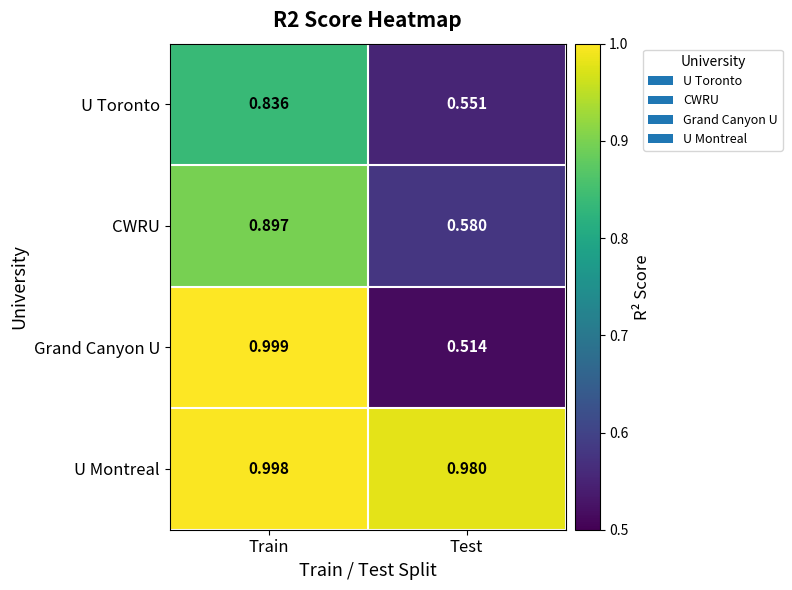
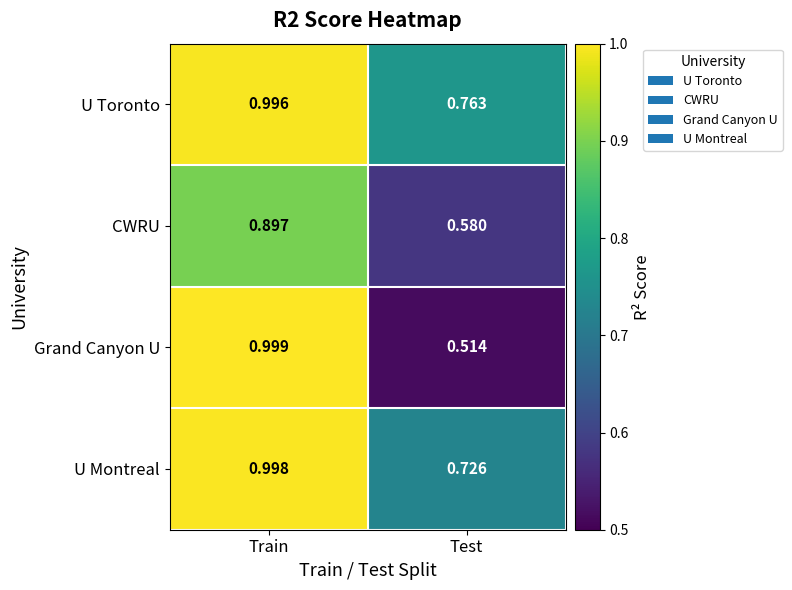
  {
    "U Toronto": {
-     "Train": 0.836,
-     "Test": 0.551
+     "Train": 0.996,
+     "Test": 0.763
    },
    "CWRU": {
      "Train": 0.897,
      "Test": 0.580
    },
    "Grand Canyon U": {
      "Train": 0.999,
      "Test": 0.514
    },
    "U Montreal": {
      "Train": 0.998,
-     "Test": 0.980
+     "Test": 0.726
    }
  }
